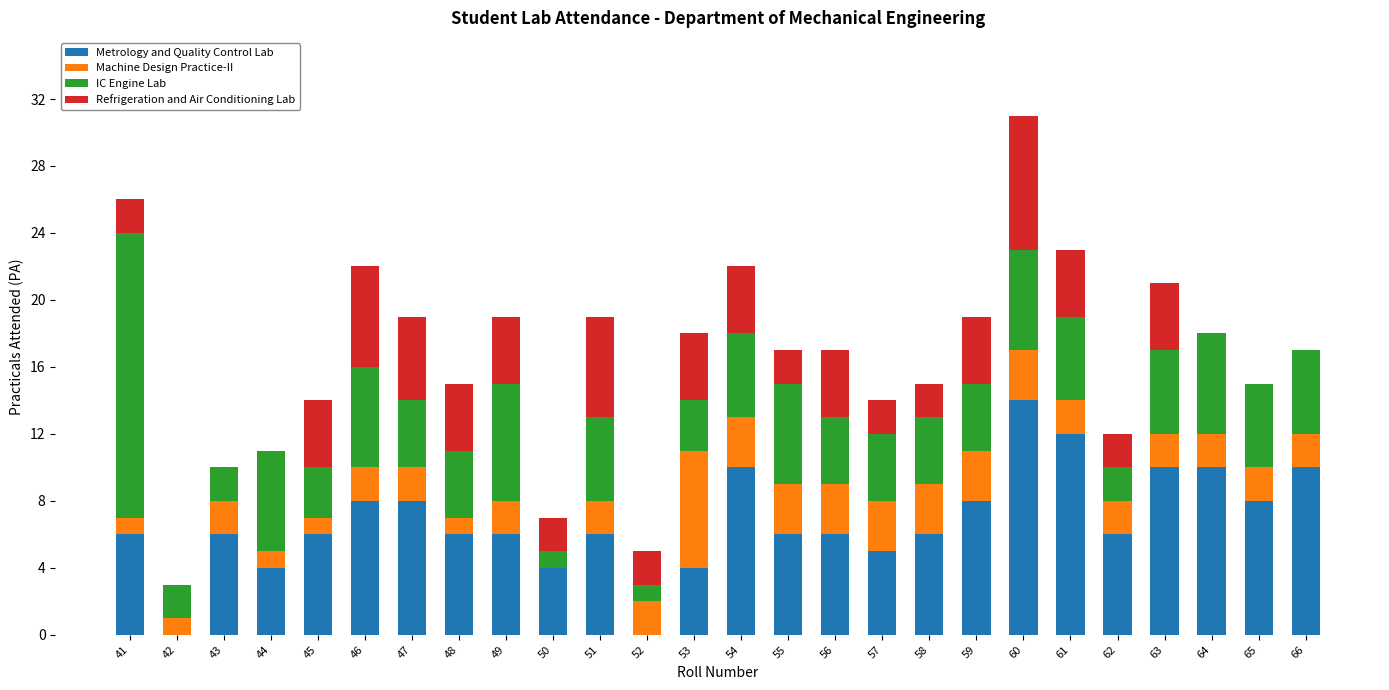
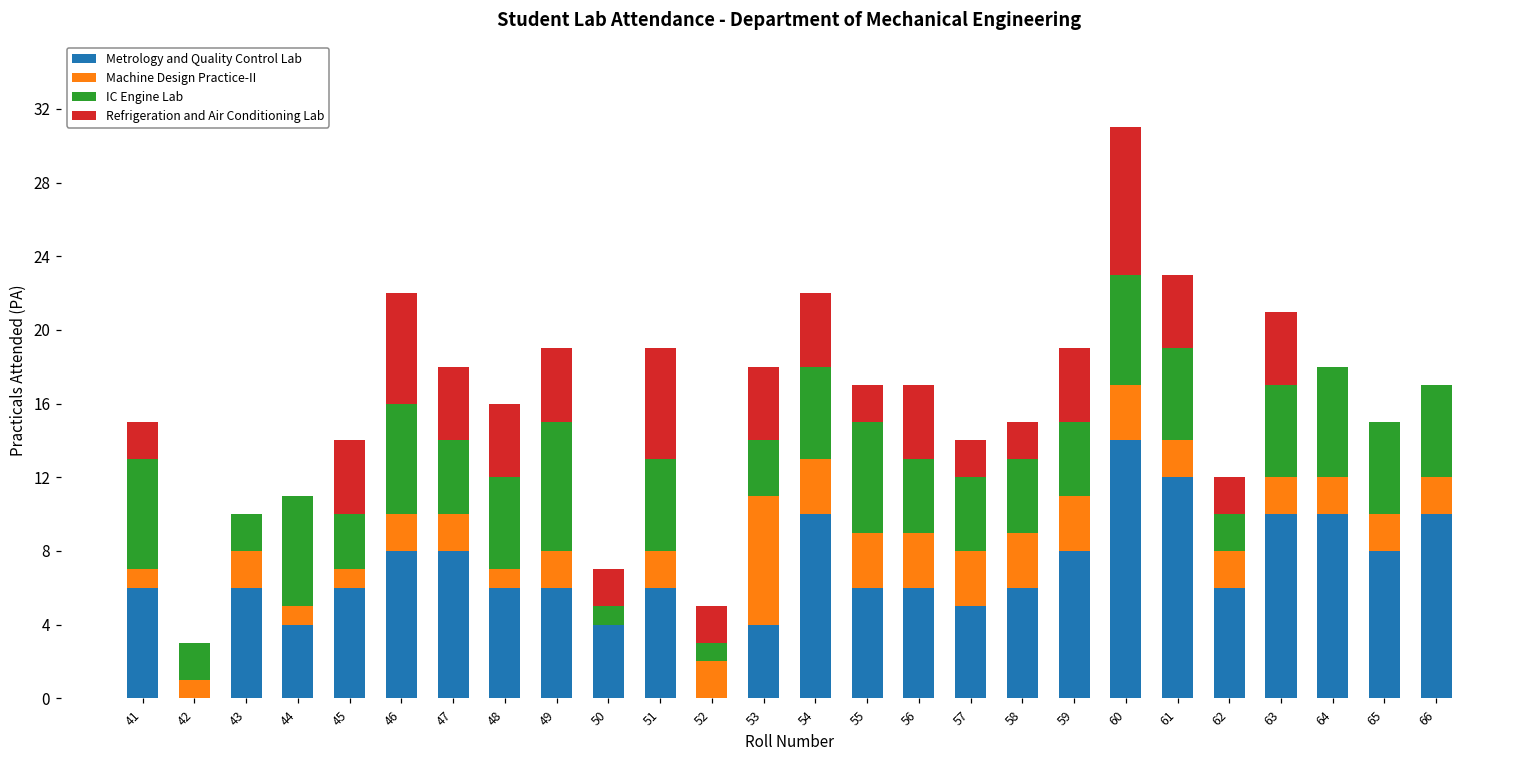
  {
    "Metrology and Quality Control Lab": {
      "41": 6,
      "42": 0,
      "43": 6,
      "44": 4,
      "45": 6,
      "46": 8,
      "47": 8,
      "48": 6,
      "49": 6,
      "50": 4,
      "51": 6,
      "52": 0,
      "53": 4,
      "54": 10,
      "55": 6,
      "56": 6,
      "57": 5,
      "58": 6,
      "59": 8,
      "60": 14,
      "61": 12,
      "62": 6,
      "63": 10,
      "64": 10,
      "65": 8,
      "66": 10
    },
    "Machine Design Practice-II": {
      "41": 1,
      "42": 1,
      "43": 2,
      "44": 1,
      "45": 1,
      "46": 2,
      "47": 2,
      "48": 1,
      "49": 2,
      "50": 0,
      "51": 2,
      "52": 2,
      "53": 7,
      "54": 3,
      "55": 3,
      "56": 3,
      "57": 3,
      "58": 3,
      "59": 3,
      "60": 3,
      "61": 2,
      "62": 2,
      "63": 2,
      "64": 2,
      "65": 2,
      "66": 2
    },
    "IC Engine Lab": {
-     "41": 17,
+     "41": 6,
      "42": 2,
      "43": 2,
      "44": 6,
      "45": 3,
      "46": 6,
      "47": 4,
-     "48": 4,
+     "48": 5,
      "49": 7,
      "50": 1,
      "51": 5,
      "52": 1,
      "53": 3,
      "54": 5,
      "55": 6,
      "56": 4,
      "57": 4,
      "58": 4,
      "59": 4,
      "60": 6,
      "61": 5,
      "62": 2,
      "63": 5,
      "64": 6,
      "65": 5,
      "66": 5
    },
    "Refrigeration and Air Conditioning Lab": {
      "41": 2,
      "42": 0,
      "43": 0,
      "44": 0,
      "45": 4,
      "46": 6,
-     "47": 5,
+     "47": 4,
      "48": 4,
      "49": 4,
      "50": 2,
      "51": 6,
      "52": 2,
      "53": 4,
      "54": 4,
      "55": 2,
      "56": 4,
      "57": 2,
      "58": 2,
      "59": 4,
      "60": 8,
      "61": 4,
      "62": 2,
      "63": 4,
      "64": 0,
      "65": 0,
      "66": 0
    }
  }
